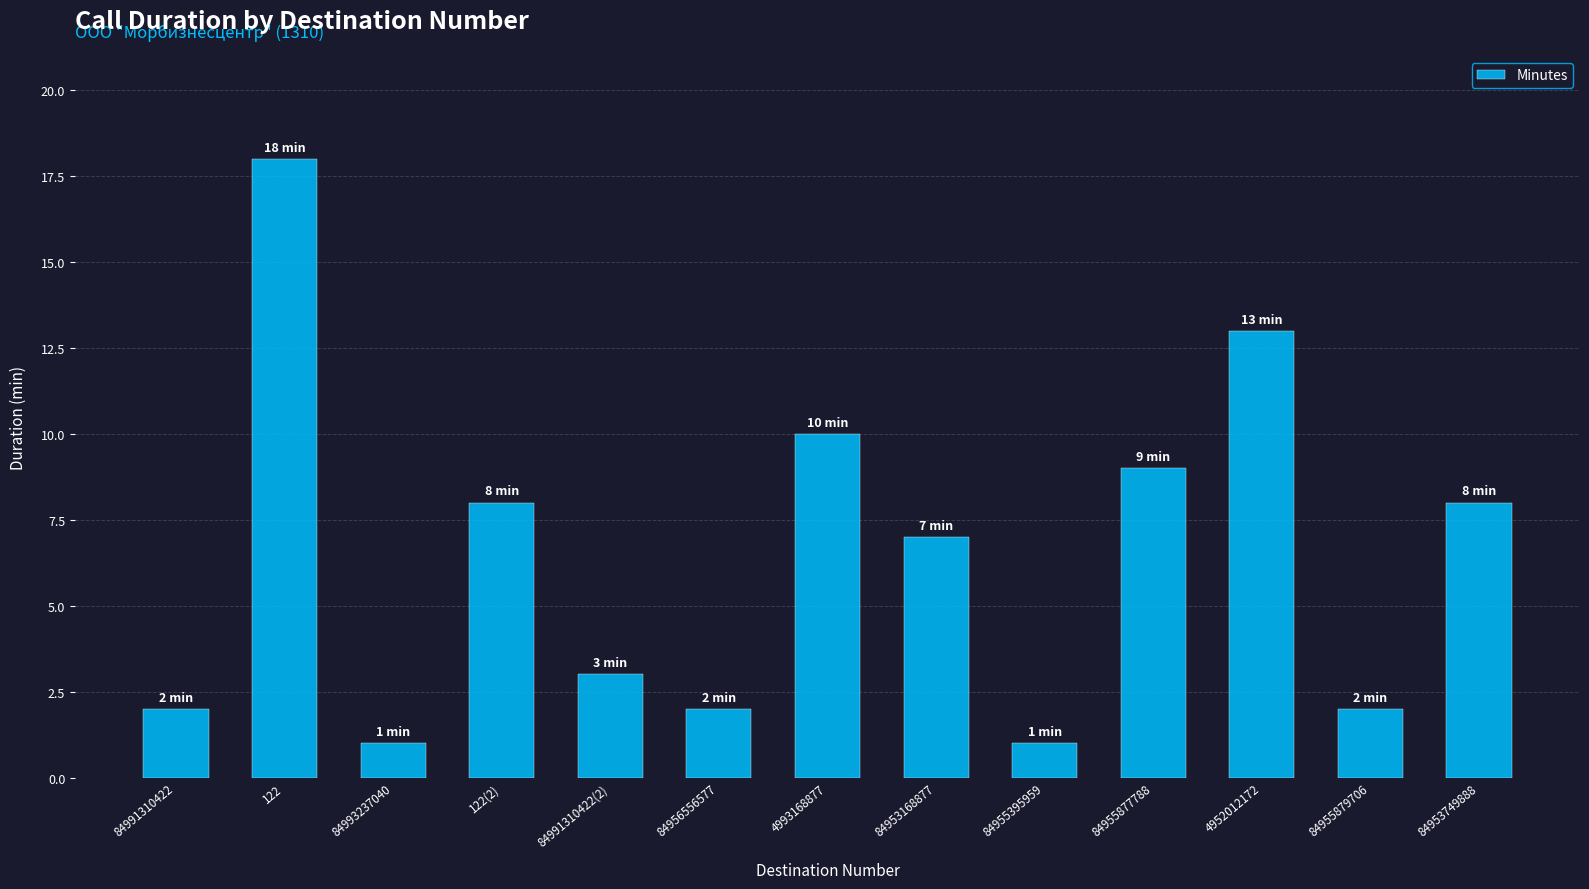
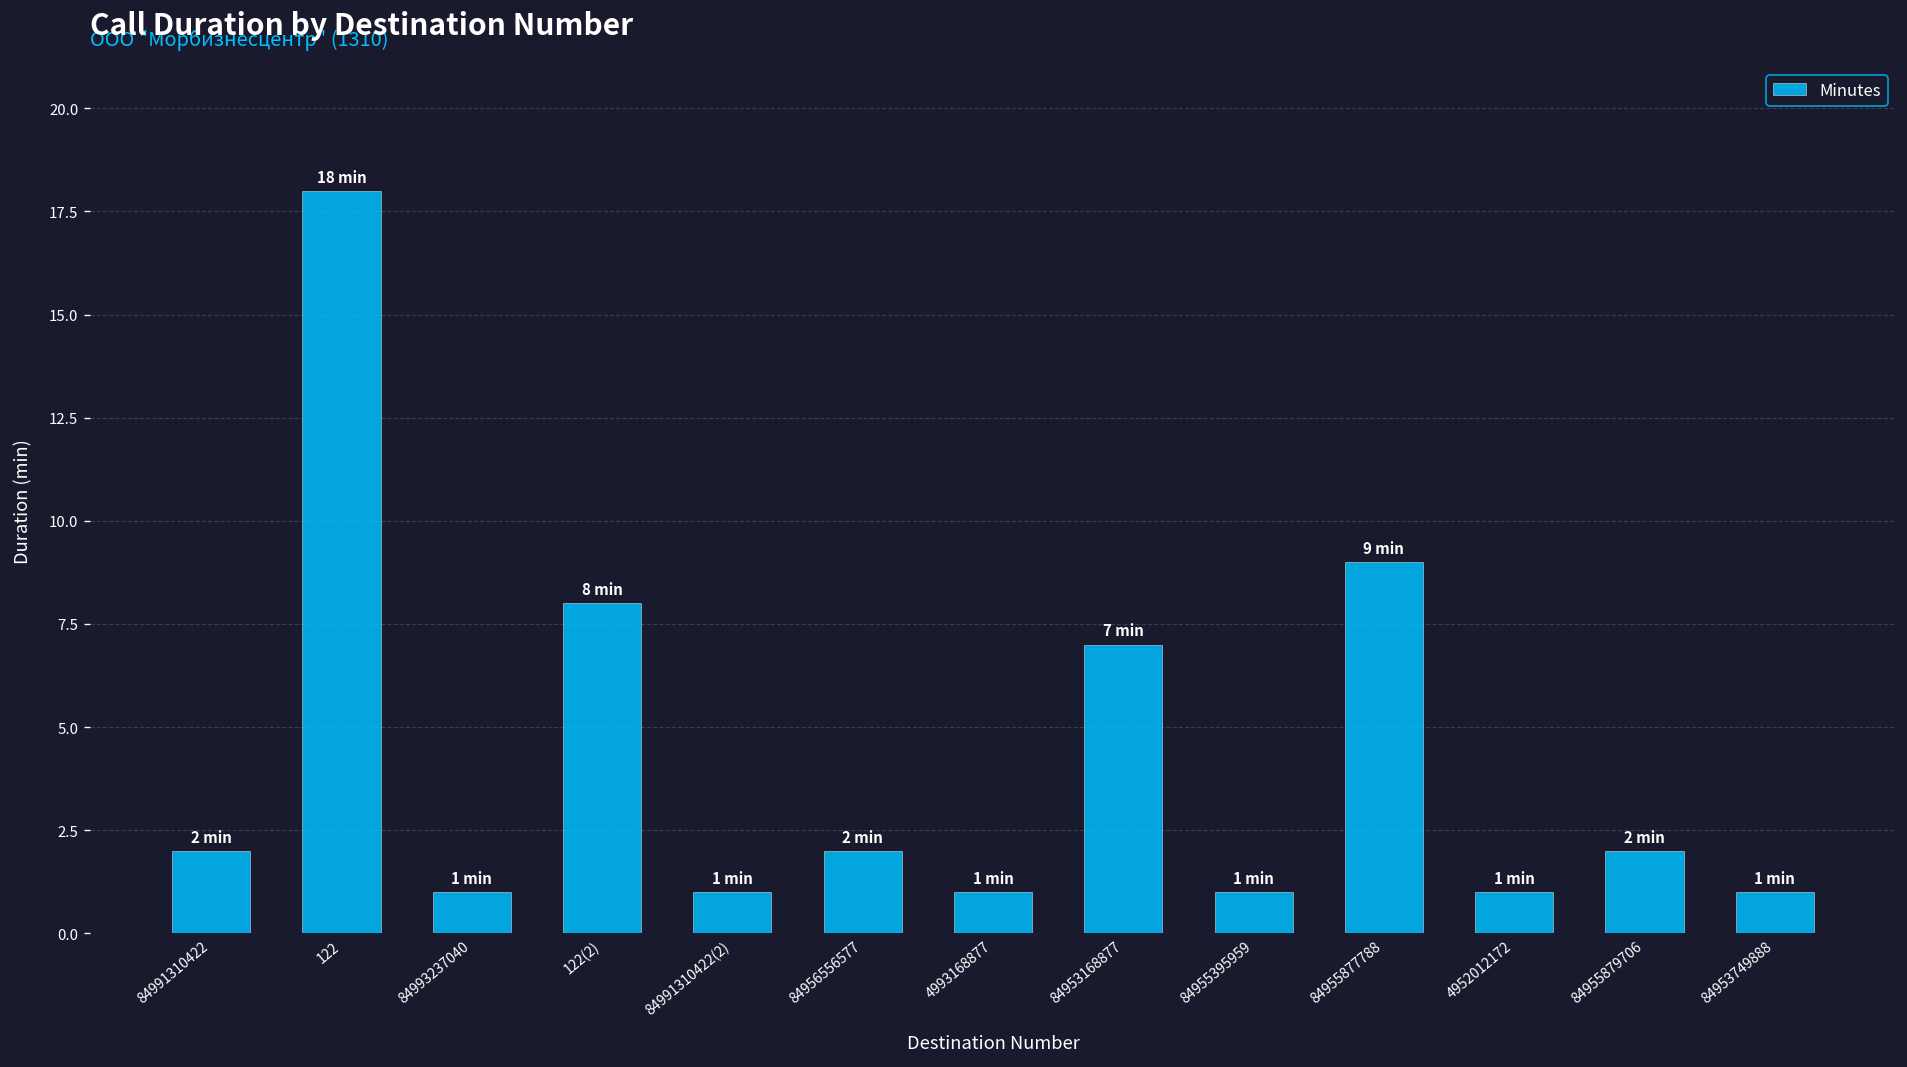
  {
    "84991310422": 2,
    "122": 18,
    "84993237040": 1,
    "122(2)": 8,
-   "84991310422(2)": 3,
+   "84991310422(2)": 1,
    "84956556577": 2,
-   "4993168877": 10,
+   "4993168877": 1,
    "84953168877": 7,
    "84955395959": 1,
    "84955877788": 9,
-   "4952012172": 13,
+   "4952012172": 1,
    "84955879706": 2,
-   "84953749888": 8
+   "84953749888": 1
  }
